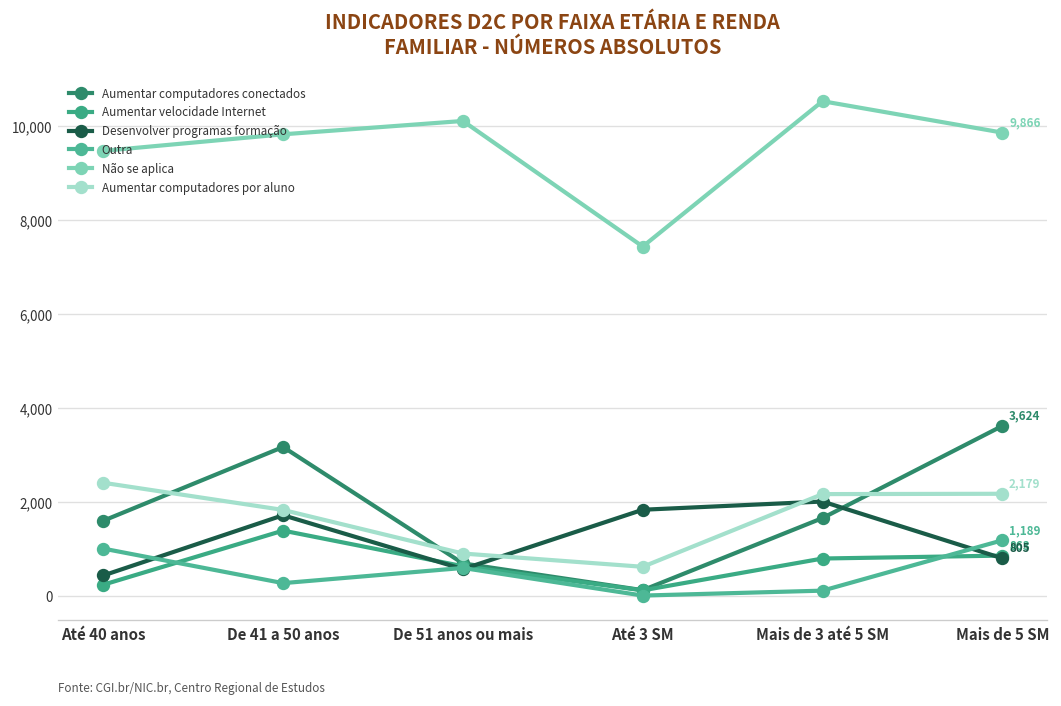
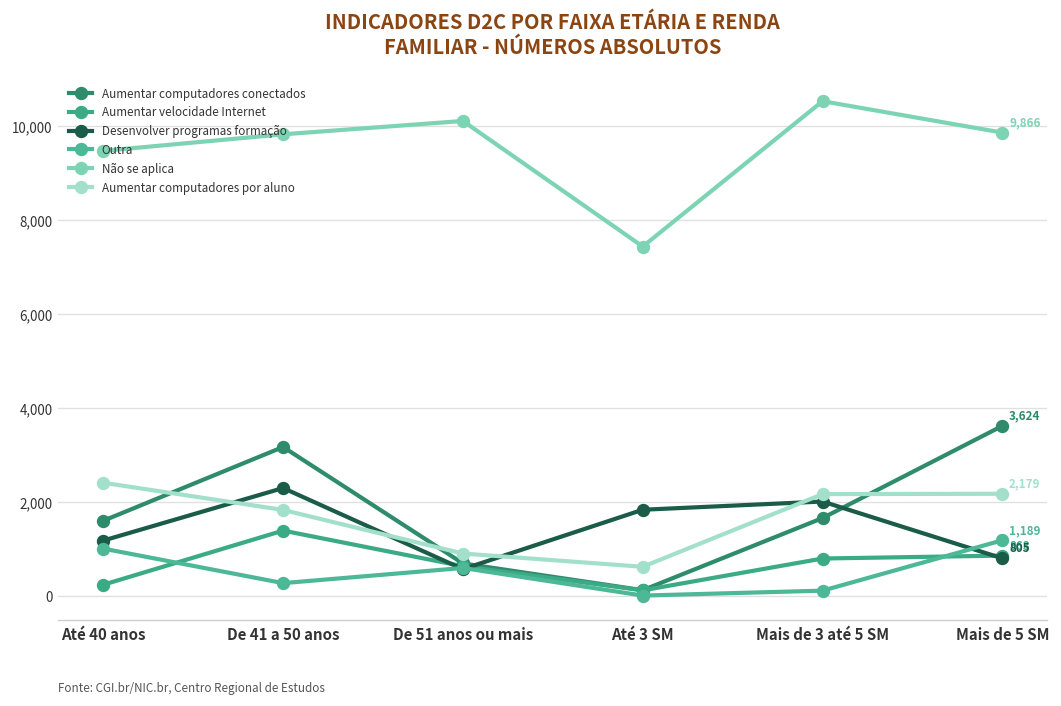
  {
    "Desenvolver programas formação": {
-     "Até 40 anos": "400",
-     "De 41 a 50 anos": "1,700",
+     "Até 40 anos": "1,200",
+     "De 41 a 50 anos": "2,300",
      "Até 3 SM": "1,800",
      "Mais de 3 até 5 SM": "2,000"
    }
  }
